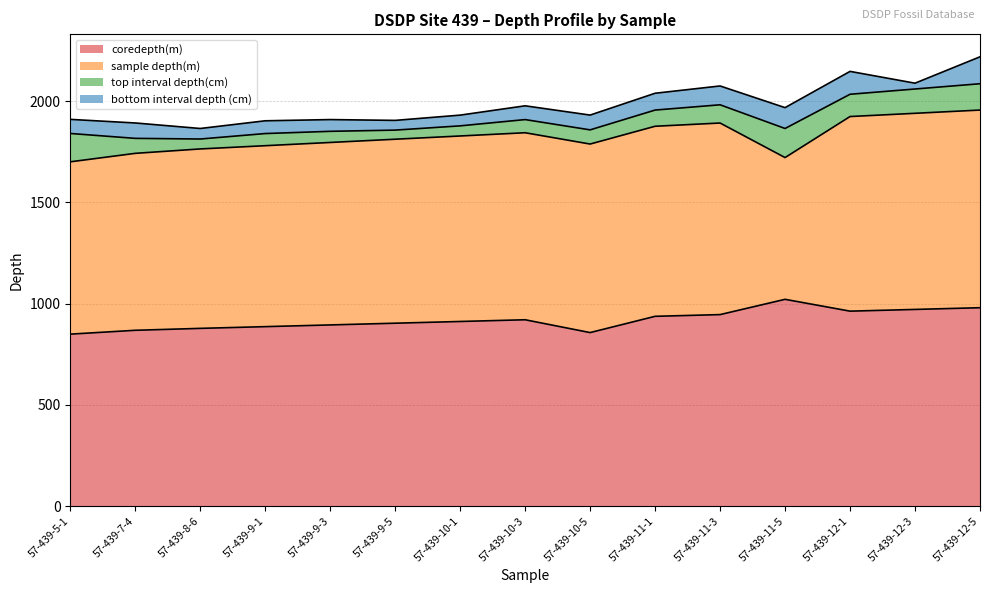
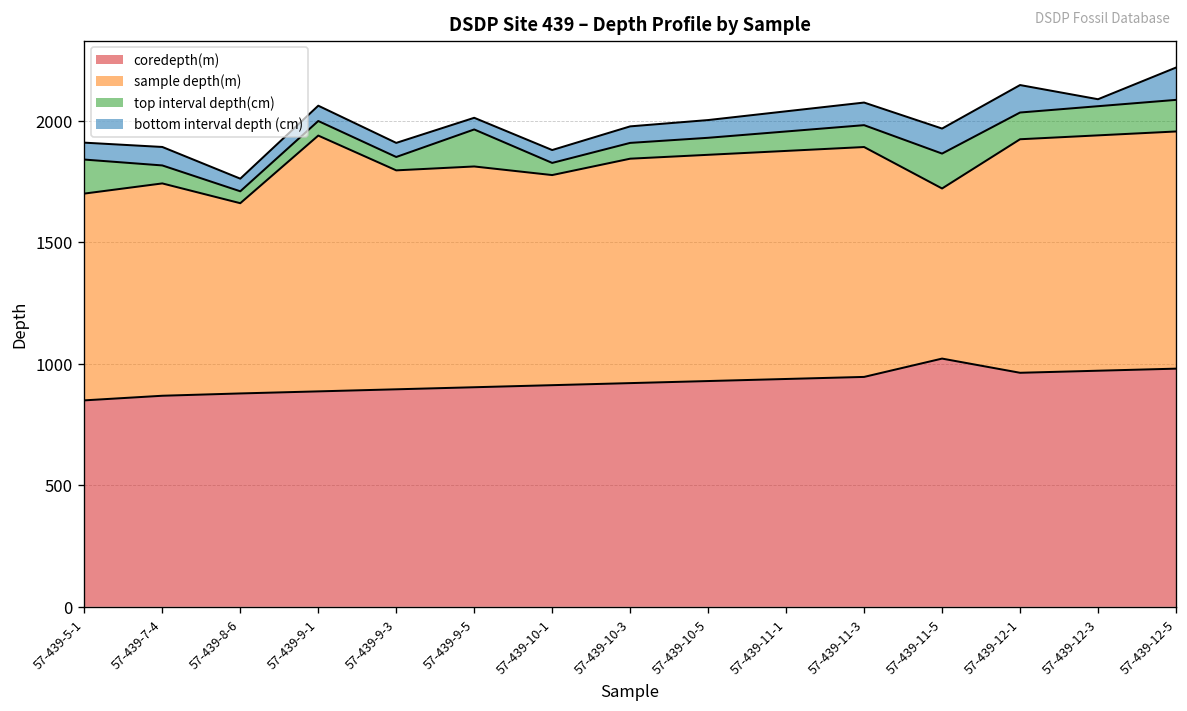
  {
    "coredepth(m)": {
      "57-439-5-1": 850,
      "57-439-7-4": 870,
      "57-439-8-6": 880,
      "57-439-9-1": 890,
      "57-439-9-3": 900,
      "57-439-9-5": 900,
      "57-439-10-1": 910,
      "57-439-10-3": 920,
-     "57-439-10-5": 860,
+     "57-439-10-5": 930,
      "57-439-11-1": 940,
      "57-439-11-3": 950,
      "57-439-11-5": 1020,
      "57-439-12-1": 960,
      "57-439-12-3": 970,
      "57-439-12-5": 980
    },
    "sample depth(m)": {
      "57-439-5-1": 850,
      "57-439-7-4": 870,
-     "57-439-8-6": 890,
-     "57-439-9-1": 890,
+     "57-439-8-6": 780,
+     "57-439-9-1": 1050,
      "57-439-9-3": 900,
      "57-439-9-5": 910,
-     "57-439-10-1": 920,
+     "57-439-10-1": 860,
      "57-439-10-3": 920,
      "57-439-10-5": 930,
      "57-439-11-1": 940,
      "57-439-11-3": 950,
      "57-439-11-5": 700,
      "57-439-12-1": 960,
      "57-439-12-3": 970,
      "57-439-12-5": 980
    },
    "top interval depth(cm)": {
      "57-439-5-1": 140,
      "57-439-7-4": 70,
      "57-439-8-6": 50,
      "57-439-9-1": 60,
      "57-439-9-3": 60,
-     "57-439-9-5": 50,
+     "57-439-9-5": 150,
      "57-439-10-1": 50,
      "57-439-10-3": 70,
      "57-439-10-5": 70,
      "57-439-11-1": 80,
      "57-439-11-3": 90,
      "57-439-11-5": 140,
      "57-439-12-1": 110,
      "57-439-12-3": 120,
      "57-439-12-5": 130
    },
    "bottom interval depth (cm)": {
      "57-439-5-1": 70,
      "57-439-7-4": 80,
      "57-439-8-6": 50,
      "57-439-9-1": 60,
      "57-439-9-3": 60,
      "57-439-9-5": 50,
      "57-439-10-1": 50,
      "57-439-10-3": 70,
      "57-439-10-5": 70,
      "57-439-11-1": 80,
      "57-439-11-3": 90,
      "57-439-11-5": 100,
      "57-439-12-1": 110,
      "57-439-12-3": 30,
      "57-439-12-5": 130
    }
  }
